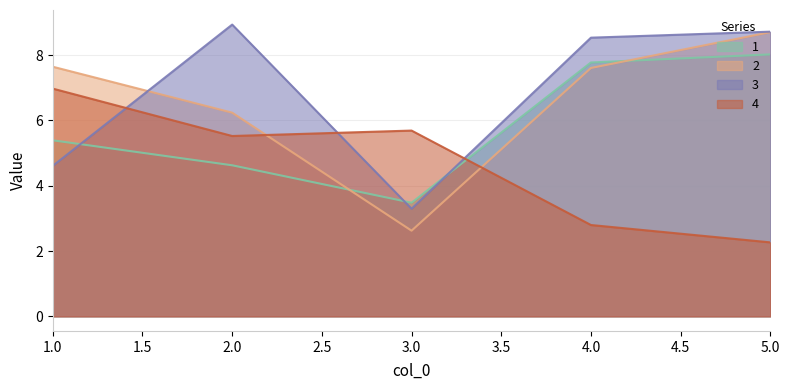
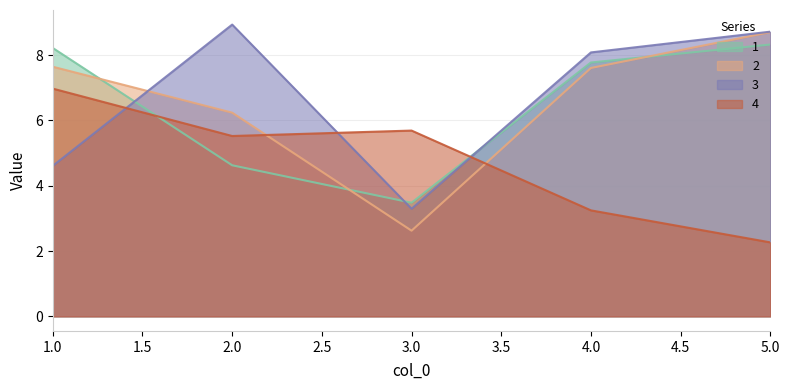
  {
    "1": {
-     "1.0": 5.4,
+     "1.0": 8.2,
      "2.0": 4.6,
      "3.0": 3.5,
      "4.0": 7.8,
-     "5.0": 8.0
+     "5.0": 8.3
    },
    "2": {
      "1.0": 7.6,
      "2.0": 6.2,
      "3.0": 2.6,
      "4.0": 7.6
    },
    "3": {
      "1.0": 4.6,
      "2.0": 8.9,
      "3.0": 3.3,
-     "4.0": 8.5
+     "4.0": 8.1
    },
    "4": {
      "1.0": 7.0,
      "2.0": 5.5,
      "3.0": 5.7,
-     "4.0": 2.8,
+     "4.0": 3.2,
      "5.0": 2.3
    }
  }
